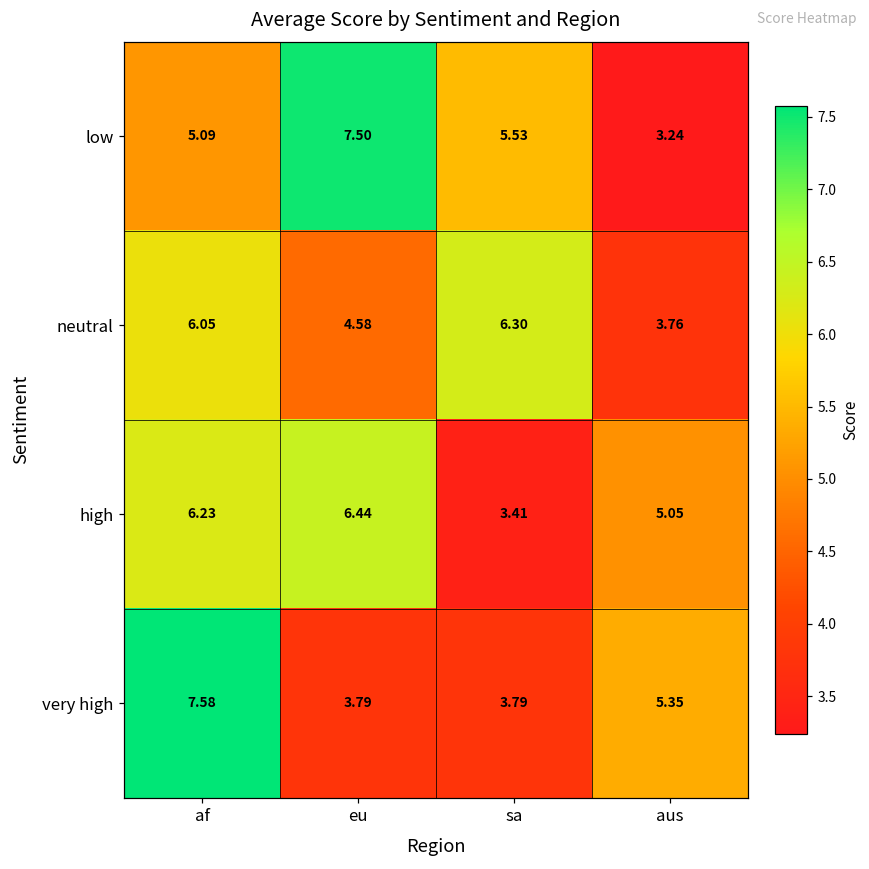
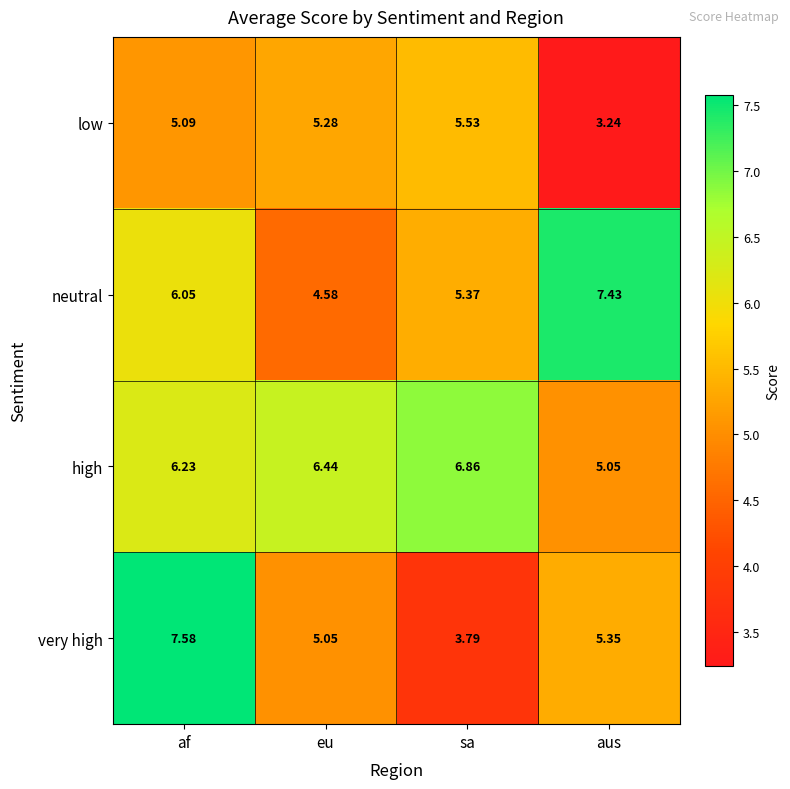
  {
    "low": {
      "af": 5.09,
-     "eu": 7.50,
+     "eu": 5.28,
      "sa": 5.53,
      "aus": 3.24
    },
    "neutral": {
      "af": 6.05,
      "eu": 4.58,
-     "sa": 6.30,
-     "aus": 3.76
+     "sa": 5.37,
+     "aus": 7.43
    },
    "high": {
      "af": 6.23,
      "eu": 6.44,
-     "sa": 3.41,
+     "sa": 6.86,
      "aus": 5.05
    },
    "very high": {
      "af": 7.58,
-     "eu": 3.79,
+     "eu": 5.05,
      "sa": 3.79,
      "aus": 5.35
    }
  }
